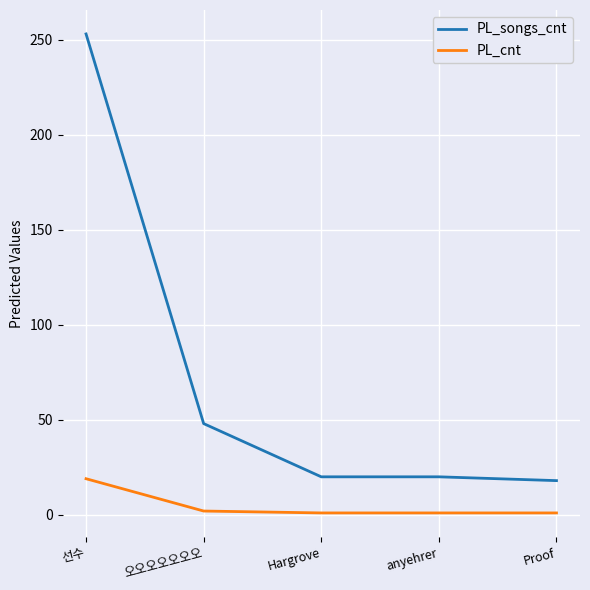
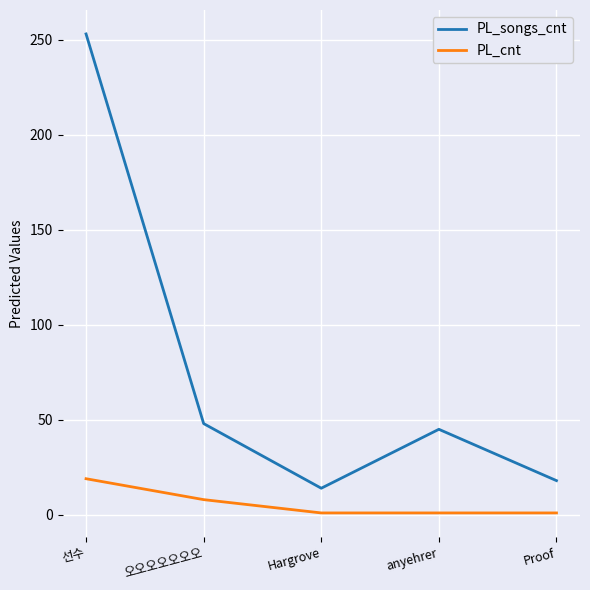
  {
    "PL_songs_cnt": {
      "선수": 253,
      "오오오오오오오": 48,
-     "Hargrove": 20,
-     "anyehrer": 20,
+     "Hargrove": 14,
+     "anyehrer": 45,
      "Proof": 18
    },
    "PL_cnt": {
      "선수": 19,
-     "오오오오오오오": 2,
+     "오오오오오오오": 8,
      "Hargrove": 1,
      "anyehrer": 1,
      "Proof": 1
    }
  }
